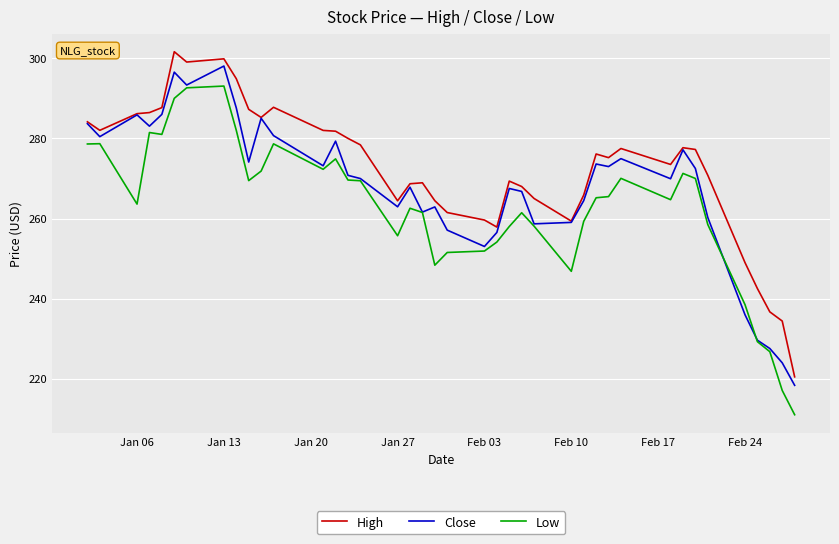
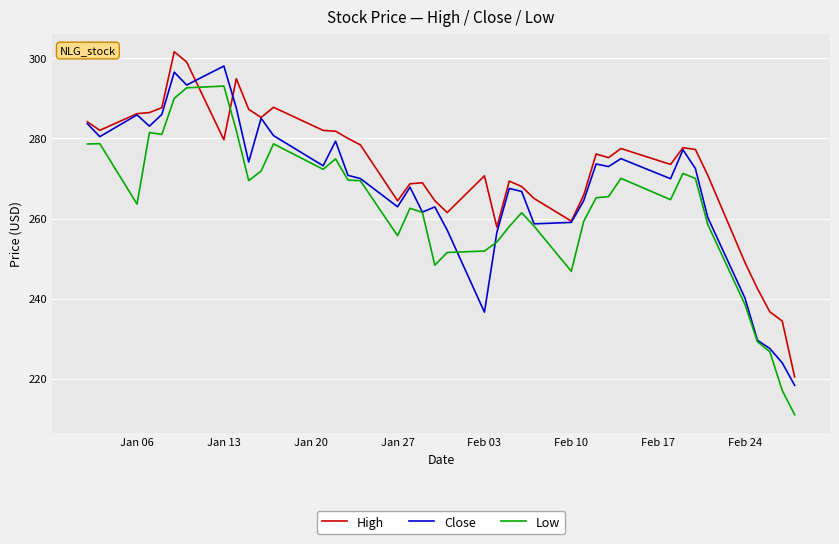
  {
    "High": {
-     "Jan 13": 300,
+     "Jan 13": 280,
      "Jan 27": 264,
-     "Feb 03": 260,
+     "Feb 03": 271,
      "Feb 24": 249
    },
    "Close": {
      "Jan 13": 298,
      "Jan 27": 263,
-     "Feb 03": 253,
-     "Feb 24": 236
+     "Feb 03": 237,
+     "Feb 24": 240
    },
    "Low": {
      "Jan 06": 264,
      "Jan 13": 293,
      "Jan 27": 256,
      "Feb 03": 252,
      "Feb 10": 247,
      "Feb 24": 239
    }
  }
